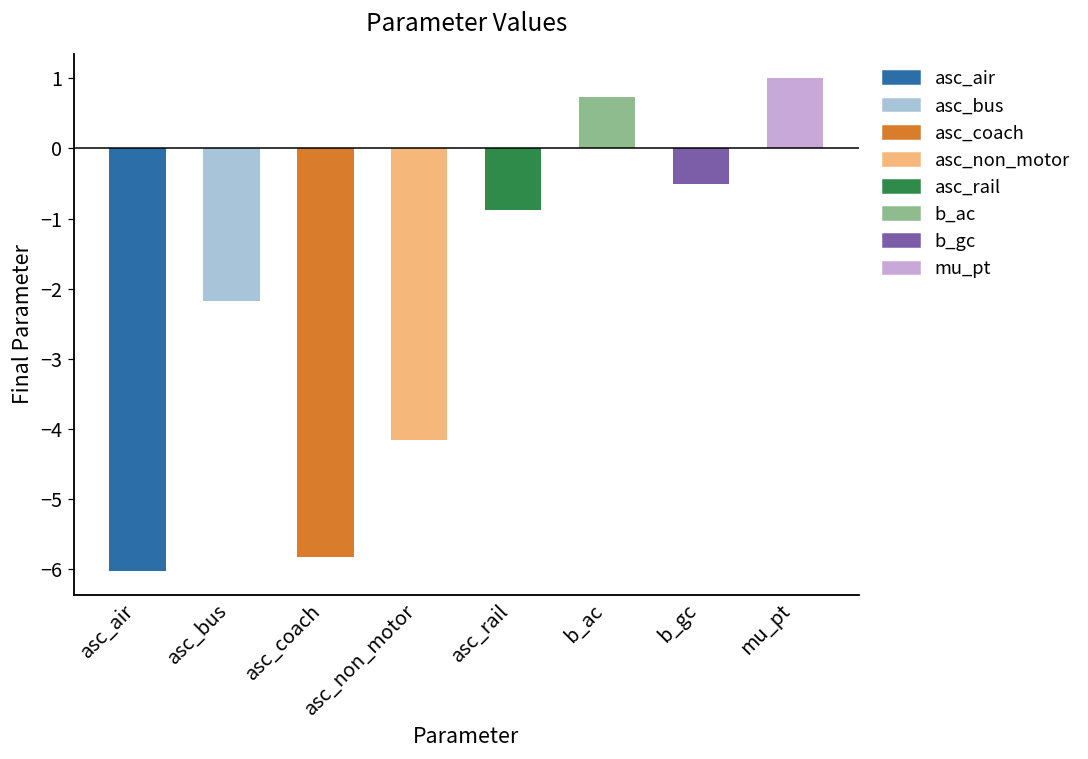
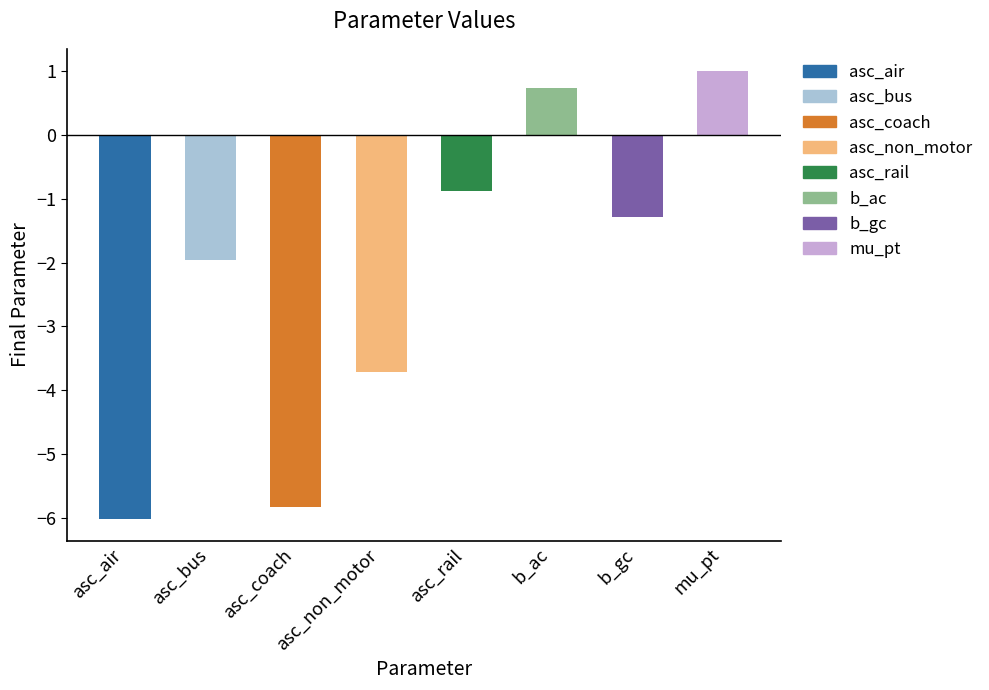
  {
    "asc_air": -6.0,
-   "asc_bus": -2.2,
+   "asc_bus": -2.0,
    "asc_coach": -5.8,
-   "asc_non_motor": -4.2,
+   "asc_non_motor": -3.7,
    "asc_rail": -0.9,
    "b_ac": 0.7,
-   "b_gc": -0.5,
+   "b_gc": -1.3,
    "mu_pt": 1.0
  }
